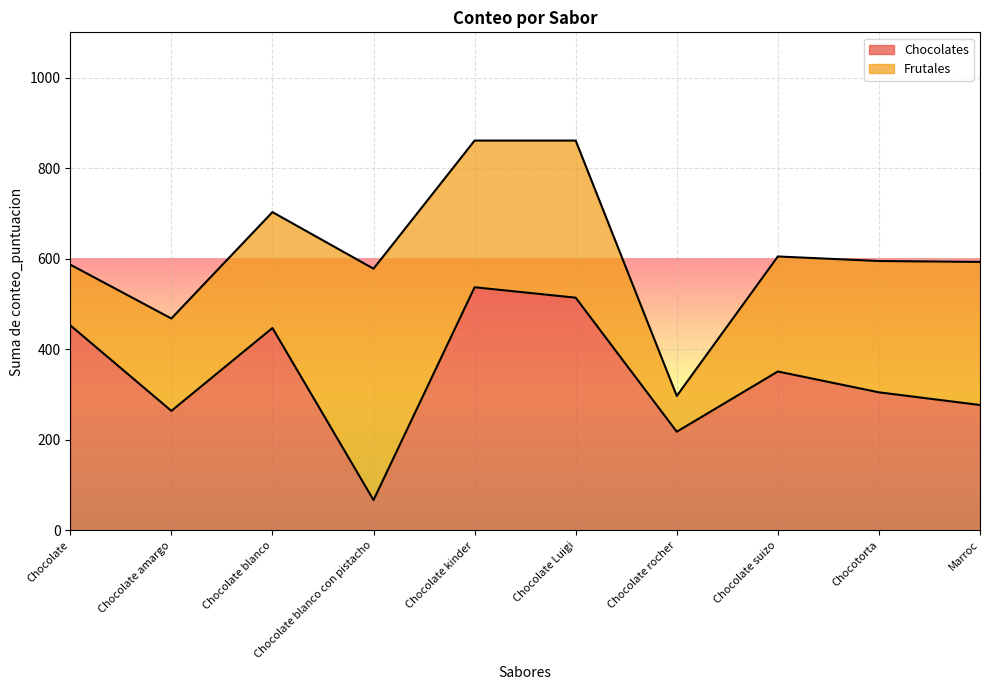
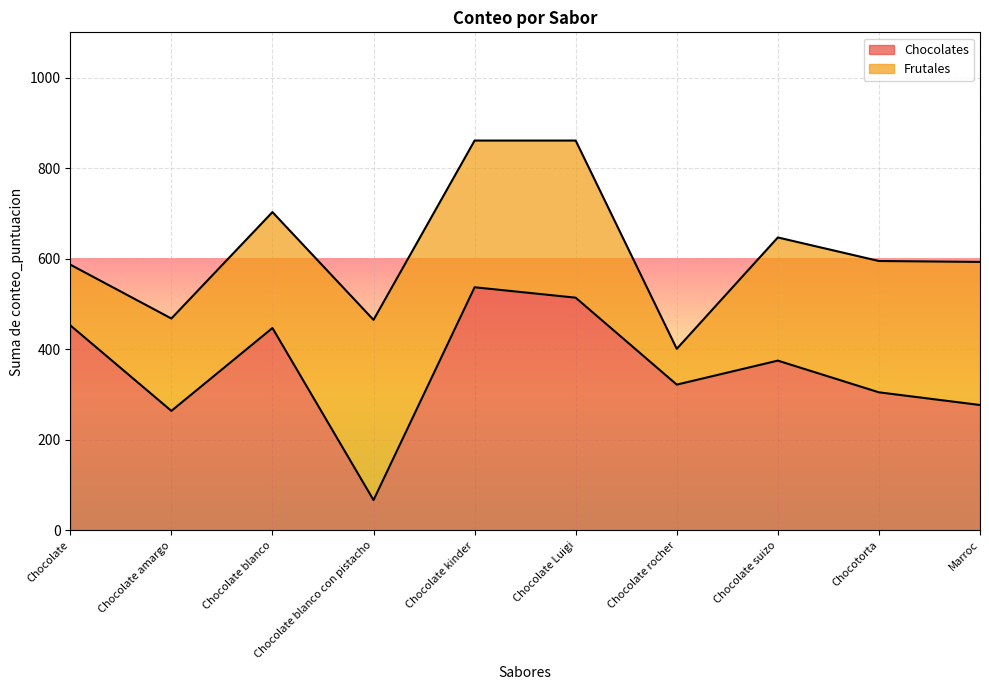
  {
    "Chocolates": {
      "Chocolate": 450,
      "Chocolate amargo": 260,
      "Chocolate blanco": 450,
      "Chocolate blanco con pistacho": 70,
      "Chocolate kinder": 540,
      "Chocolate Luigi": 510,
-     "Chocolate rocher": 220,
-     "Chocolate suizo": 350,
+     "Chocolate rocher": 320,
+     "Chocolate suizo": 380,
      "Chocotorta": 310,
      "Marroc": 280
    },
    "Frutales": {
      "Chocolate": 130,
      "Chocolate amargo": 200,
      "Chocolate blanco": 260,
-     "Chocolate blanco con pistacho": 510,
+     "Chocolate blanco con pistacho": 400,
      "Chocolate kinder": 320,
      "Chocolate Luigi": 350,
      "Chocolate rocher": 80,
-     "Chocolate suizo": 250,
+     "Chocolate suizo": 270,
      "Chocotorta": 290,
      "Marroc": 320
    }
  }
